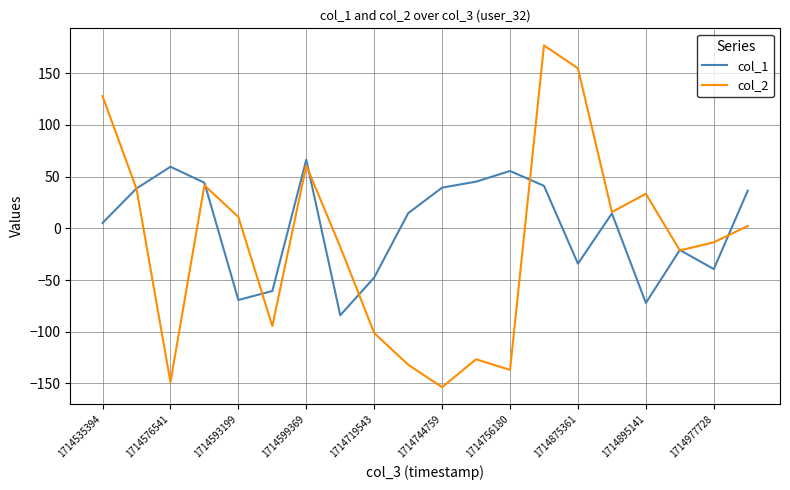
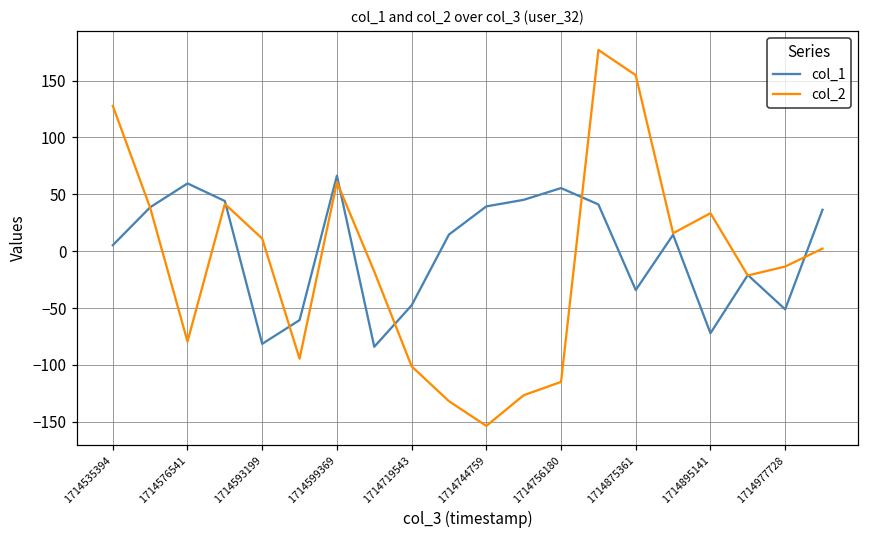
  {
    "col_1": {
      "1714535394": 5,
      "1714576541": 60,
-     "1714593199": -69,
+     "1714593199": -82,
      "1714599369": 66,
      "1714719543": -48,
      "1714744759": 39,
      "1714756180": 55,
      "1714875361": -34,
      "1714895141": -72,
-     "1714977728": -39
+     "1714977728": -51
    },
    "col_2": {
      "1714535394": 128,
-     "1714576541": -149,
+     "1714576541": -79,
      "1714593199": 11,
      "1714599369": 61,
      "1714719543": -101,
      "1714744759": -154,
-     "1714756180": -137,
+     "1714756180": -115,
      "1714875361": 155,
      "1714895141": 33,
      "1714977728": -14
    }
  }
